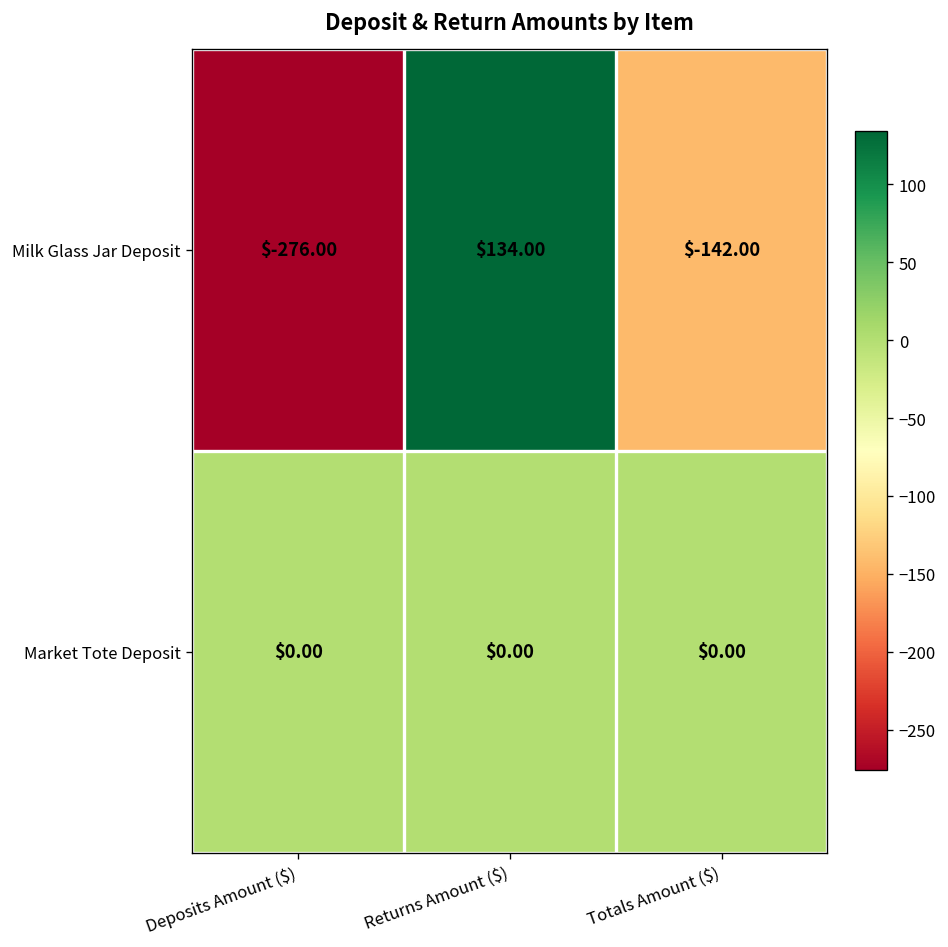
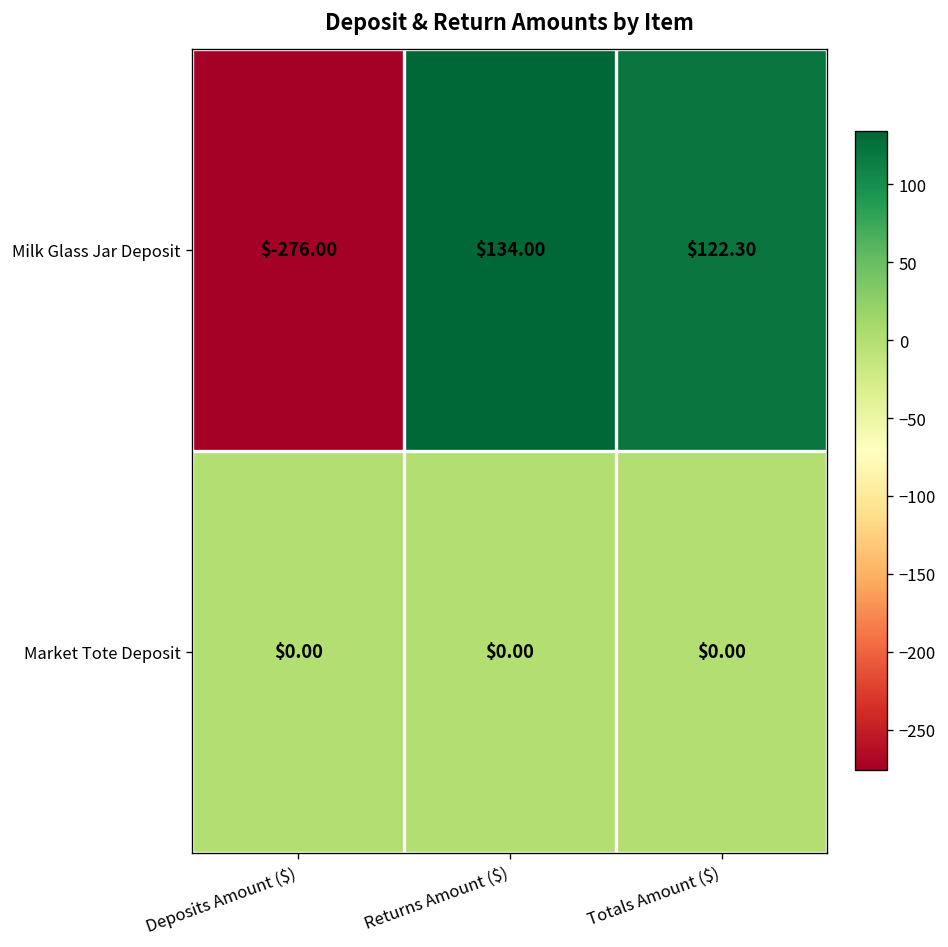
  {
    "Milk Glass Jar Deposit": {
      "Deposits Amount ($)": "$-276.00",
      "Returns Amount ($)": "$134.00",
-     "Totals Amount ($)": "$-142.00"
+     "Totals Amount ($)": "$122.30"
    },
    "Market Tote Deposit": {
      "Deposits Amount ($)": "$0.00",
      "Returns Amount ($)": "$0.00",
      "Totals Amount ($)": "$0.00"
    }
  }
